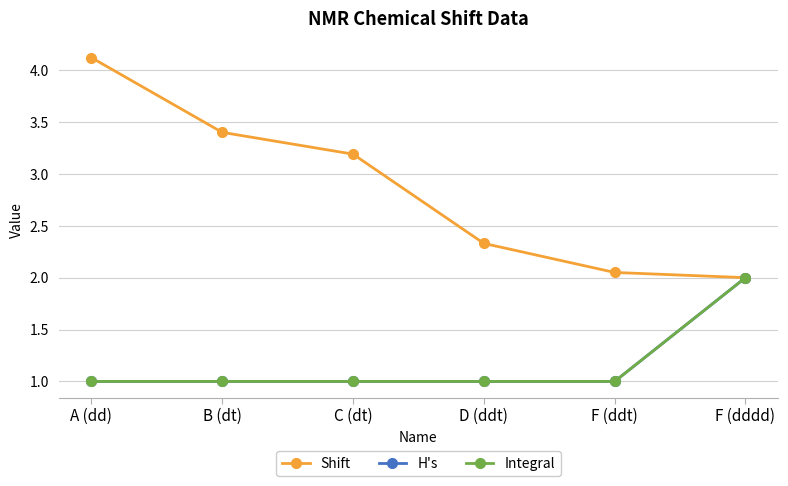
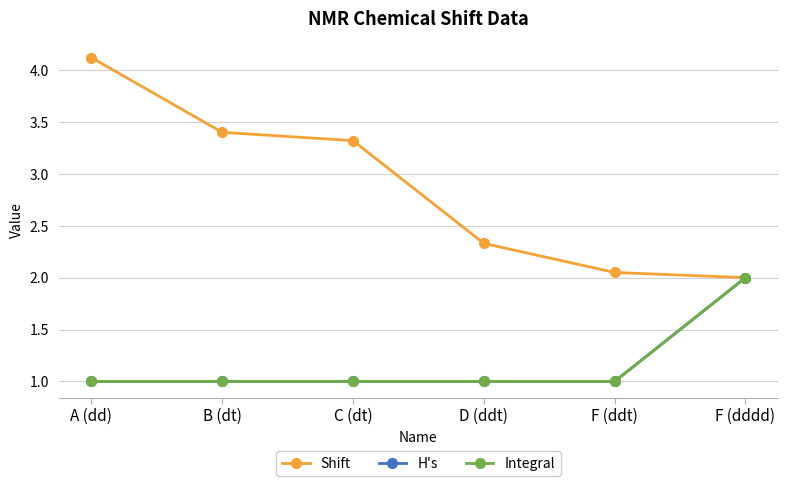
  {
    "Shift": {
      "A (dd)": 4.12,
      "B (dt)": 3.40,
-     "C (dt)": 3.19,
+     "C (dt)": 3.32,
      "D (ddt)": 2.33,
      "F (ddt)": 2.05
    },
    "Integral": {
      "A (dd)": 1.00,
      "B (dt)": 1.00,
      "C (dt)": 1.00,
      "D (ddt)": 1.00,
      "F (ddt)": 1.00
    }
  }
